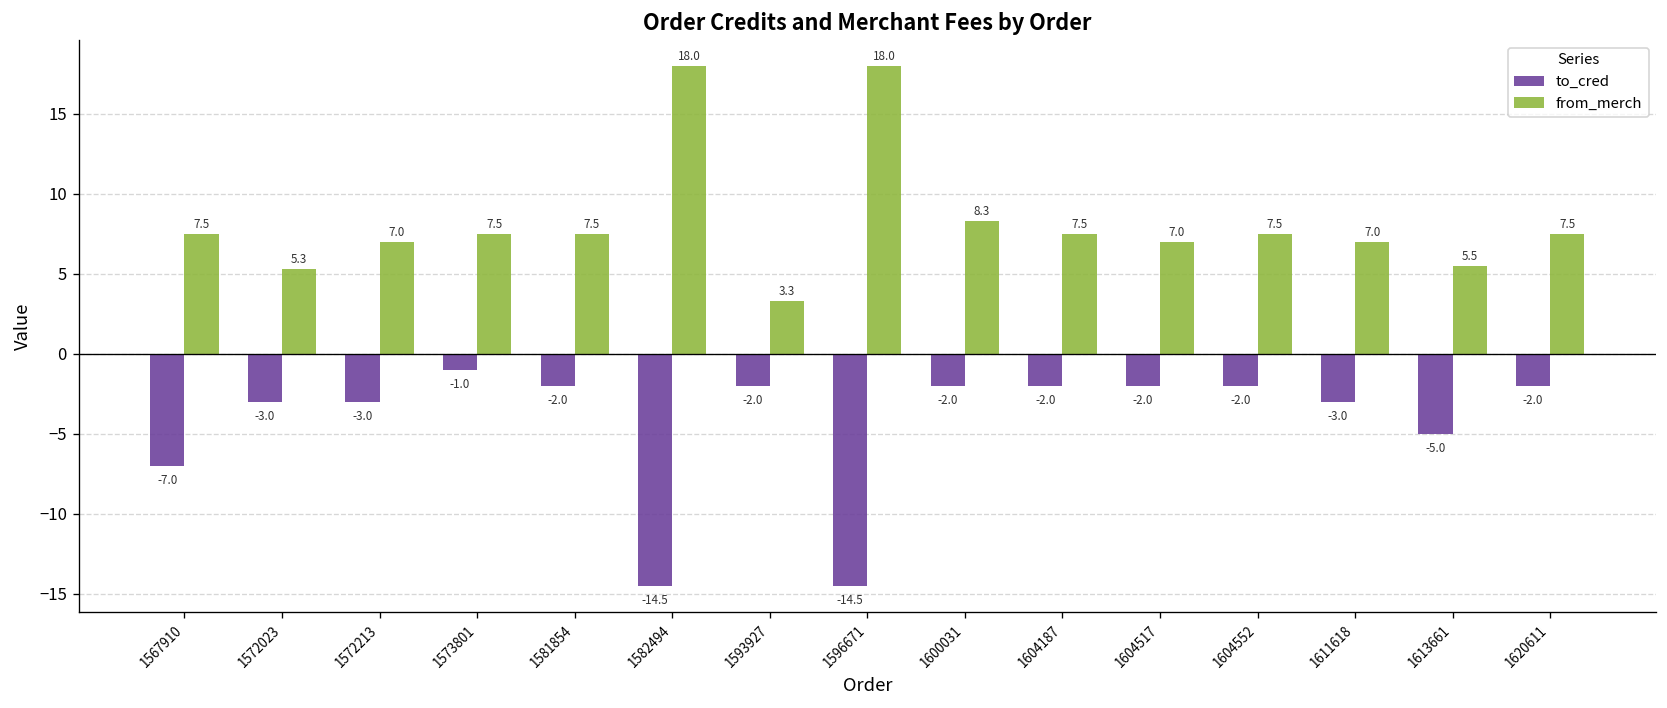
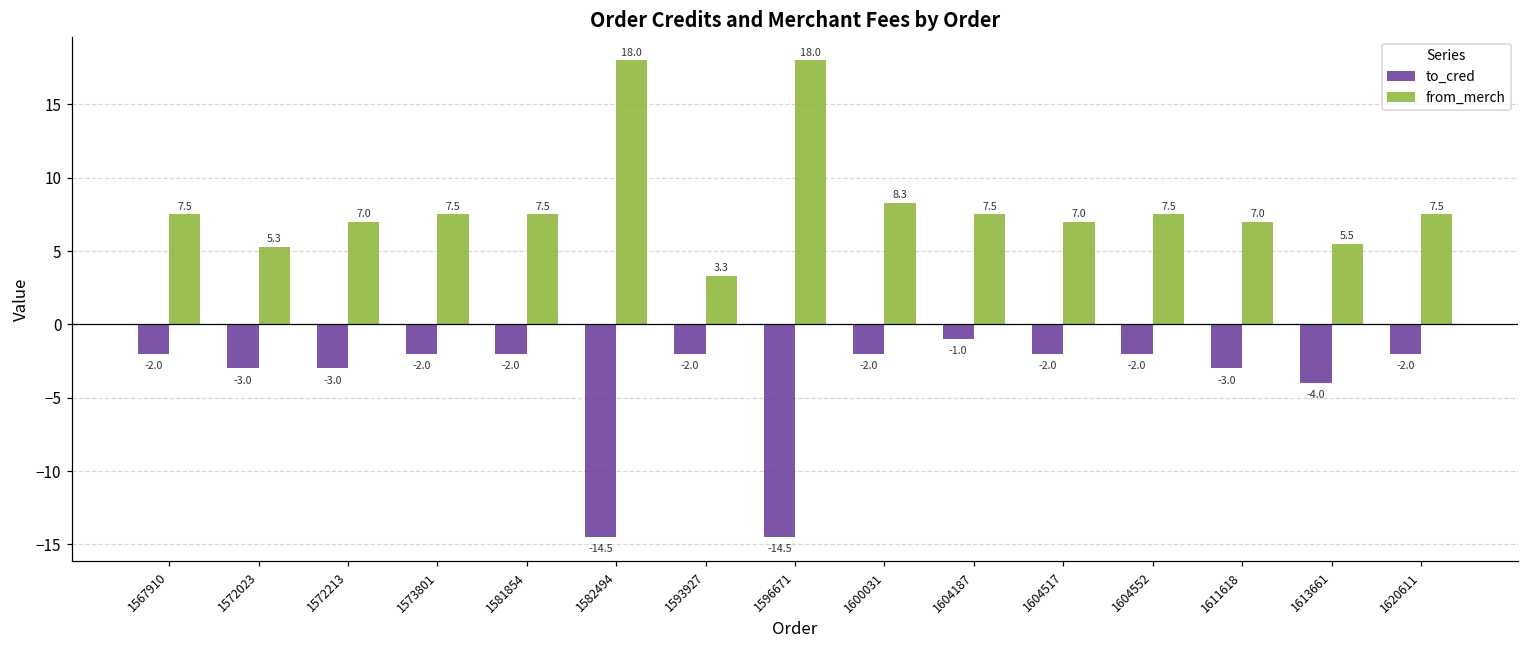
  {
    "to_cred": {
-     "1567910": -7.0,
+     "1567910": -2.0,
      "1572023": -3.0,
      "1572213": -3.0,
-     "1573801": -1.0,
+     "1573801": -2.0,
      "1581854": -2.0,
      "1582494": -14.5,
      "1593927": -2.0,
      "1596671": -14.5,
      "1600031": -2.0,
-     "1604187": -2.0,
+     "1604187": -1.0,
      "1604517": -2.0,
      "1604552": -2.0,
      "1611618": -3.0,
-     "1613661": -5.0,
+     "1613661": -4.0,
      "1620611": -2.0
    },
    "from_merch": {
      "1567910": 7.5,
      "1572023": 5.3,
      "1572213": 7.0,
      "1573801": 7.5,
      "1581854": 7.5,
      "1582494": 18.0,
      "1593927": 3.3,
      "1596671": 18.0,
      "1600031": 8.3,
      "1604187": 7.5,
      "1604517": 7.0,
      "1604552": 7.5,
      "1611618": 7.0,
      "1613661": 5.5,
      "1620611": 7.5
    }
  }
